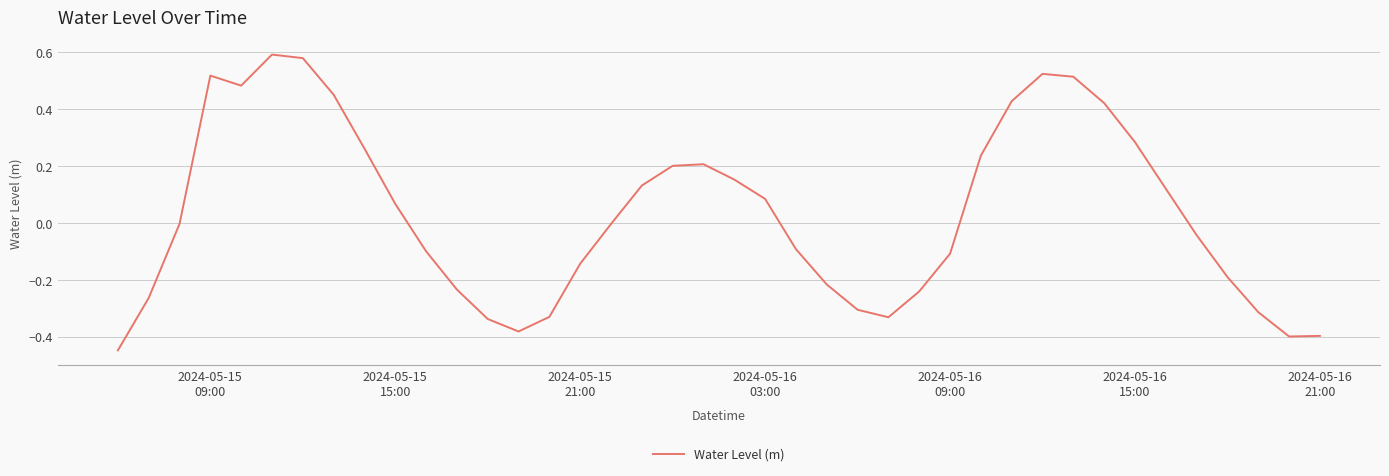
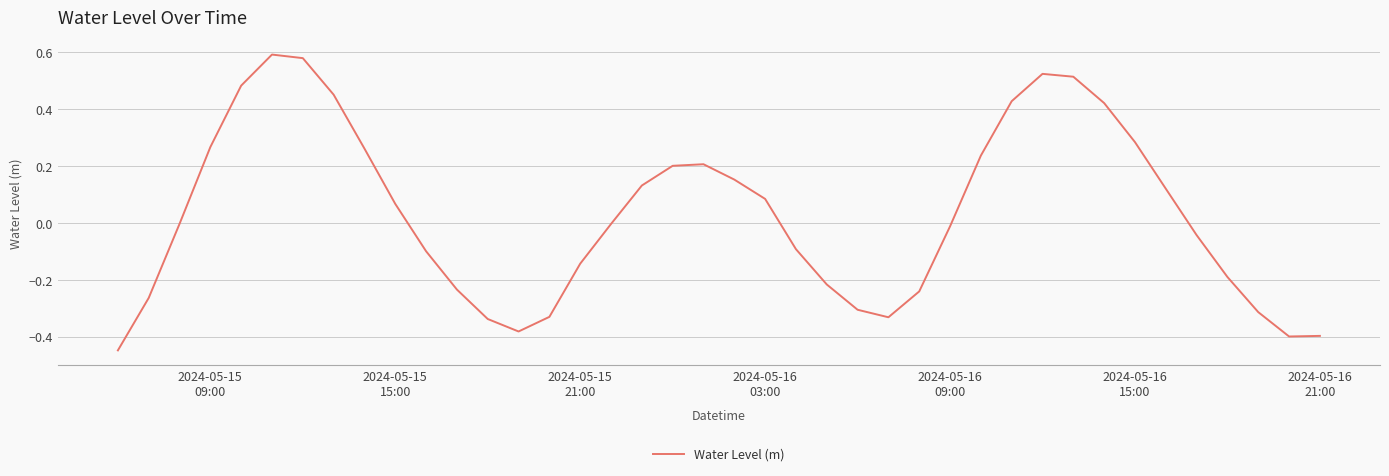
  {
-   "2024-05-15 09:00": 0.52,
+   "2024-05-15 09:00": 0.27,
    "2024-05-15 15:00": 0.07,
    "2024-05-15 21:00": -0.14,
    "2024-05-16 03:00": 0.08,
-   "2024-05-16 09:00": -0.11,
+   "2024-05-16 09:00": -0.01,
    "2024-05-16 15:00": 0.28,
    "2024-05-16 21:00": -0.40
  }
